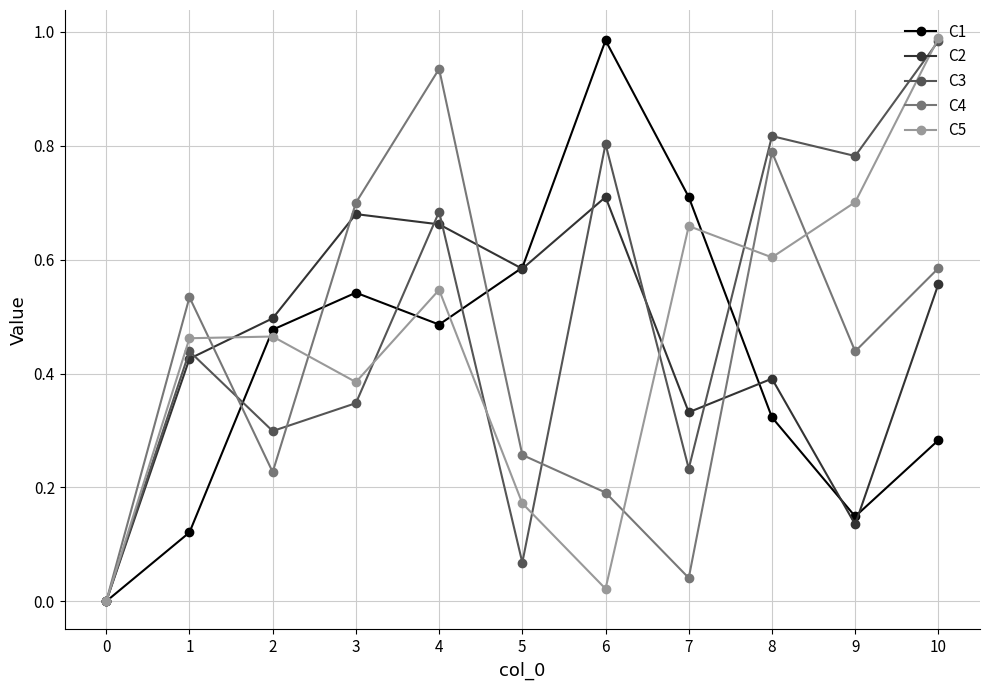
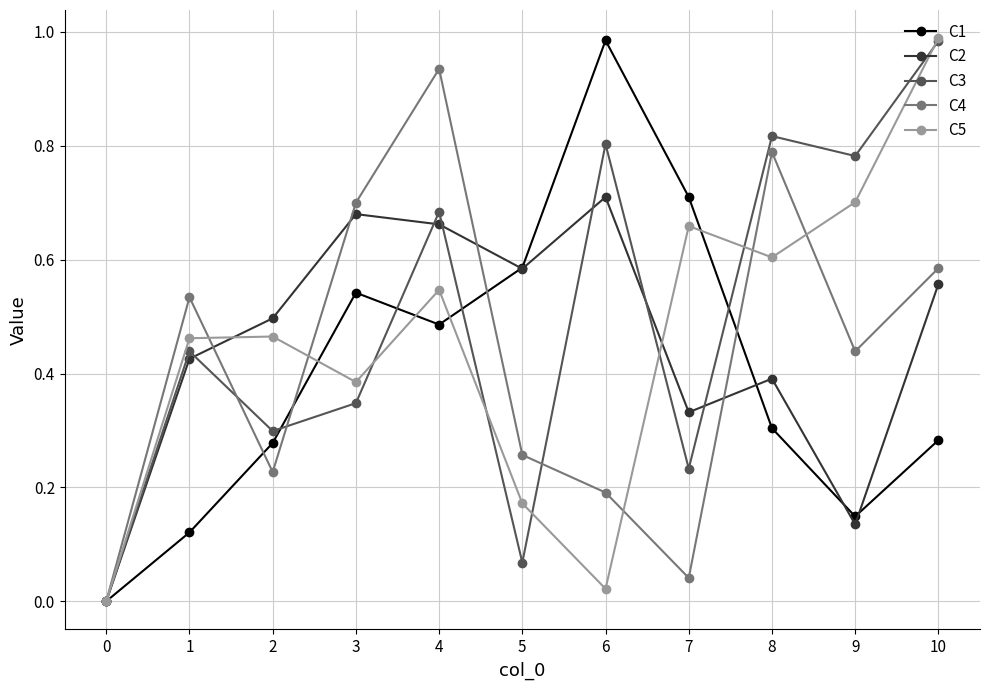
  {
    "C1": {
      "1": 0.12,
-     "2": 0.48,
+     "2": 0.28,
      "3": 0.54,
      "4": 0.49,
      "6": 0.99,
      "7": 0.71,
-     "8": 0.32,
+     "8": 0.30,
      "9": 0.15,
      "10": 0.28
    }
  }
